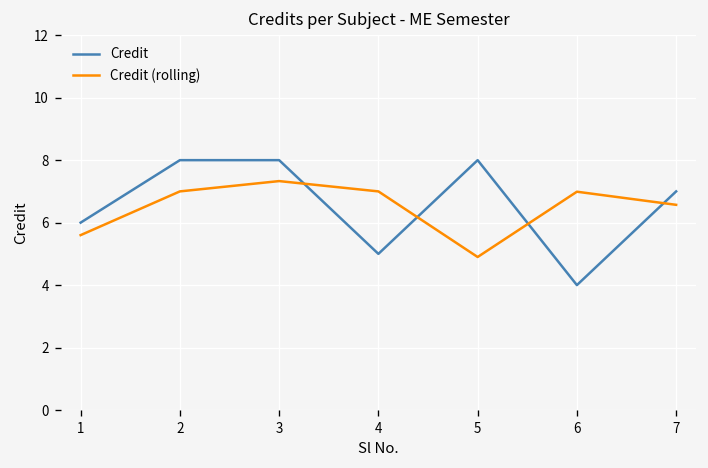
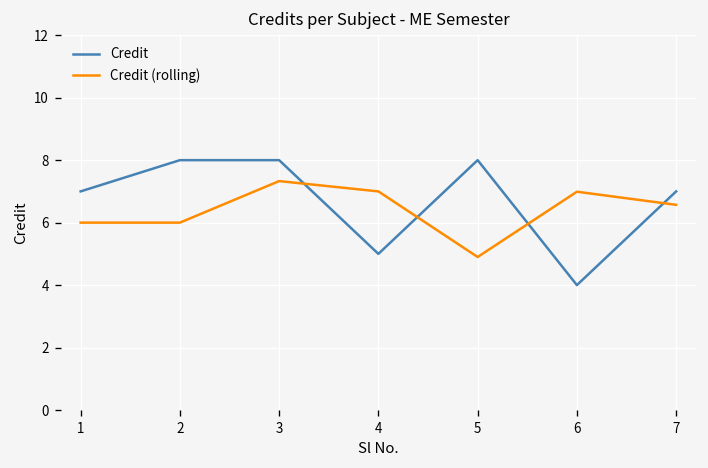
  {
    "Credit": {
-     "1": 6,
+     "1": 7,
      "2": 8,
      "3": 8,
      "4": 5,
      "5": 8,
      "6": 4,
      "7": 7
    },
    "Credit (rolling)": {
-     "1": 5.6,
-     "2": 7,
+     "1": 6.0,
+     "2": 6,
      "3": 7.3,
      "4": 7.0,
      "5": 4.9,
      "6": 7.0,
      "7": 6.6
    }
  }
